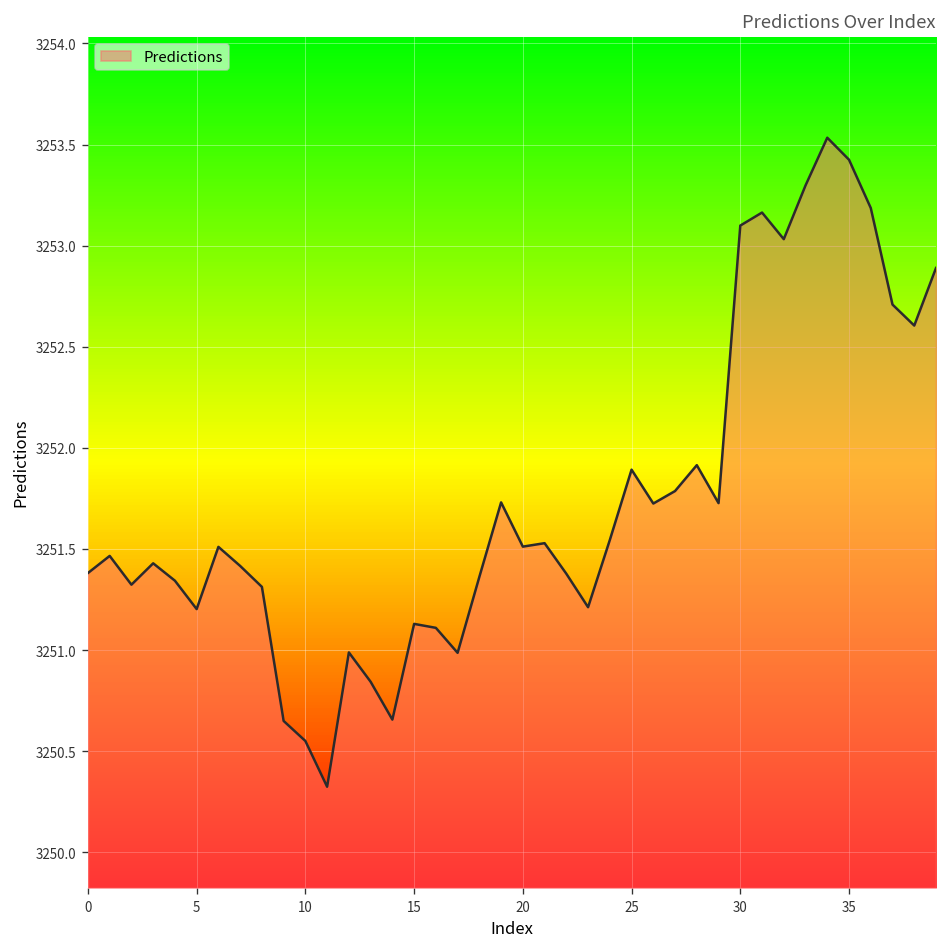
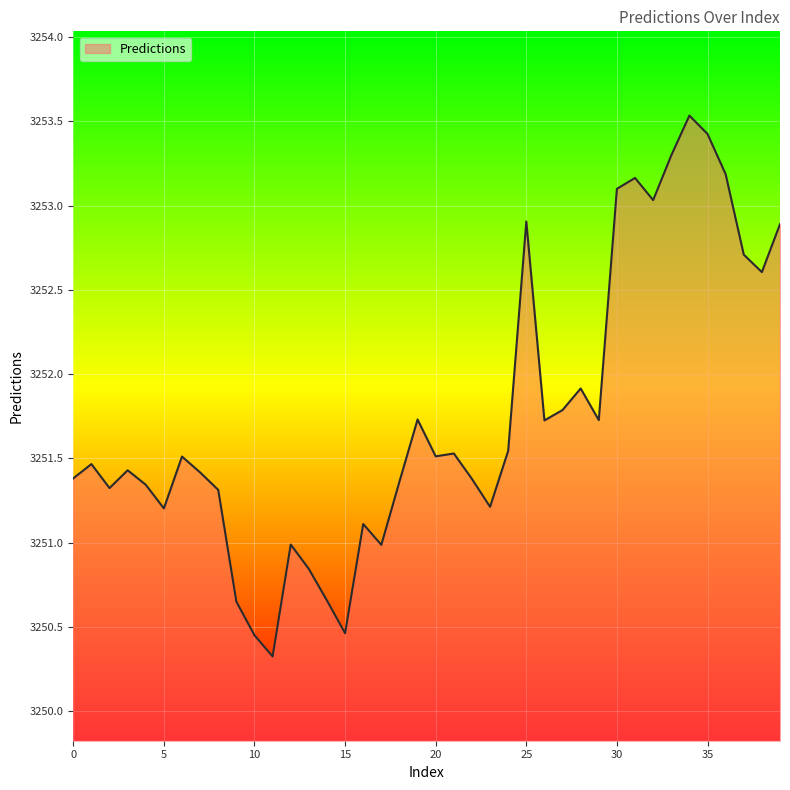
  {
    "0": 3251.38,
    "5": 3251.20,
-   "10": 3250.55,
-   "15": 3251.13,
+   "10": 3250.45,
+   "15": 3250.46,
    "20": 3251.51,
-   "25": 3251.89,
+   "25": 3252.91,
    "30": 3253.10,
    "35": 3253.42
  }
